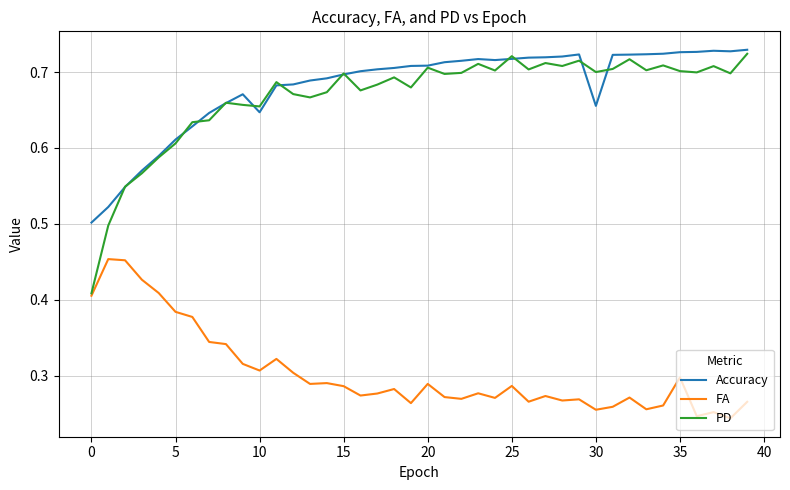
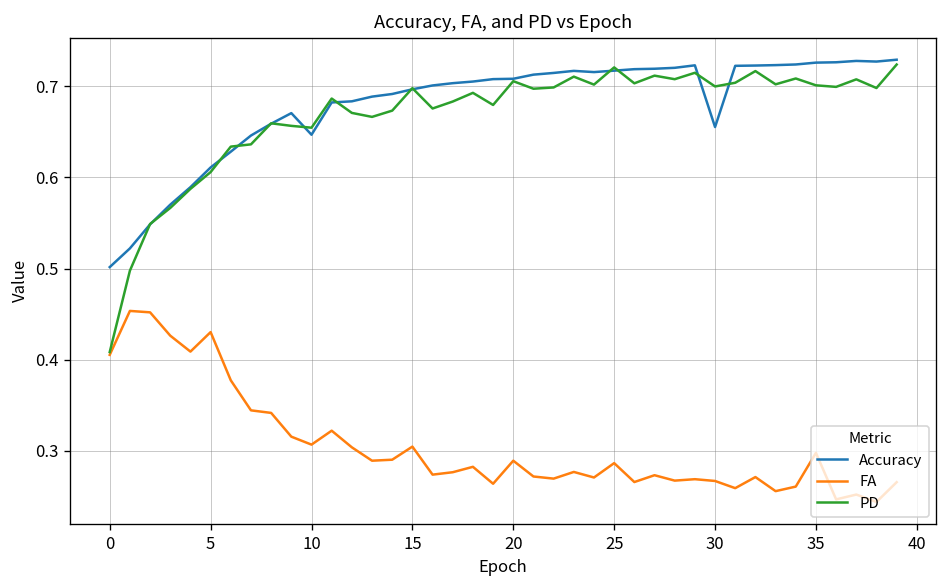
  {
    "Accuracy": {
      "0": 0.50,
      "5": 0.61,
      "10": 0.65,
      "25": 0.72,
      "30": 0.66,
      "35": 0.73
    },
    "FA": {
-     "5": 0.38,
+     "5": 0.43,
      "10": 0.31,
-     "15": 0.29,
+     "15": 0.30,
      "20": 0.29,
      "25": 0.29,
-     "30": 0.25
+     "30": 0.27
    },
    "PD": {
      "5": 0.61,
      "10": 0.65,
      "25": 0.72,
      "30": 0.70,
      "35": 0.70
    }
  }
